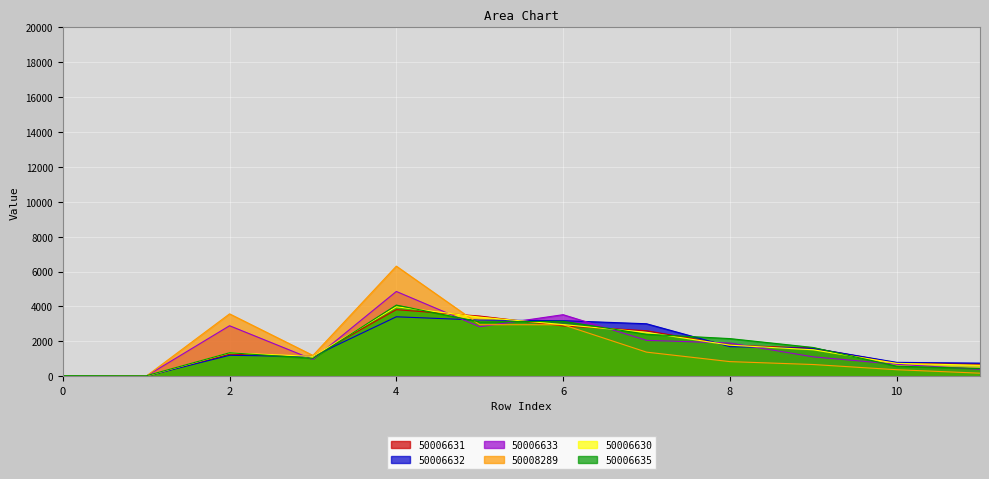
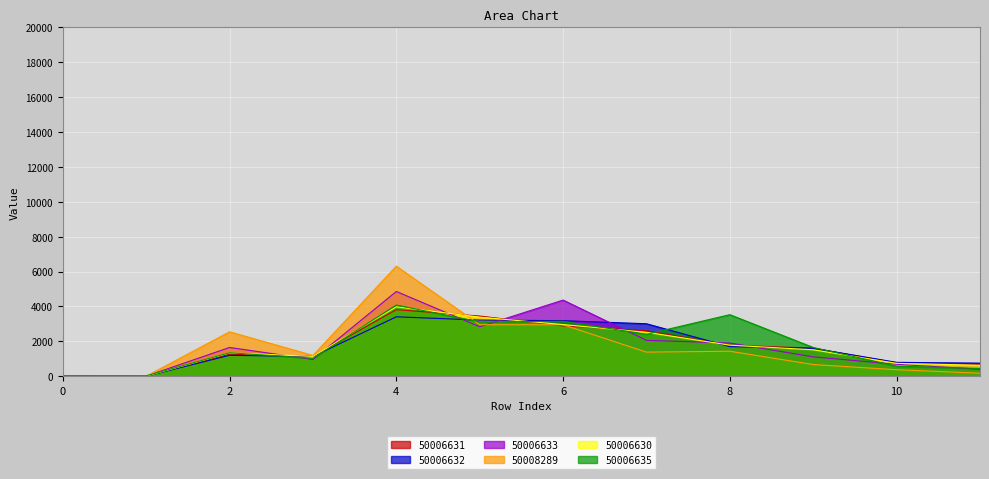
  {
    "50006631": {
      "4": 3800
    },
    "50006632": {
      "4": 3400
    },
    "50006633": {
-     "2": 2900,
+     "2": 1600,
      "4": 4900,
-     "6": 3500
+     "6": 4400
    },
    "50008289": {
-     "2": 3600,
+     "2": 2500,
      "4": 6300,
-     "8": 800,
+     "8": 1400,
      "10": 400
    },
    "50006635": {
-     "8": 2200
+     "8": 3500
    }
  }
